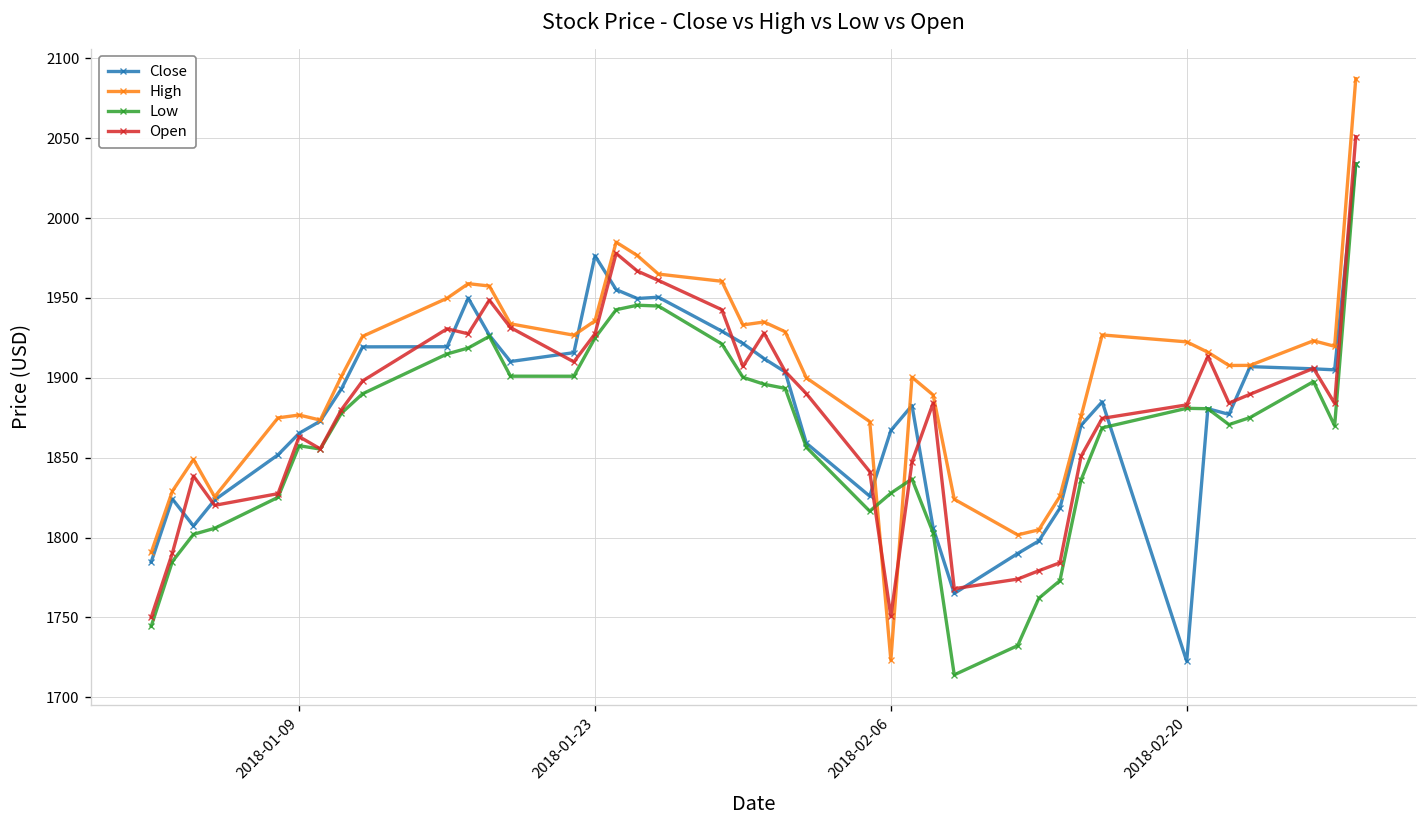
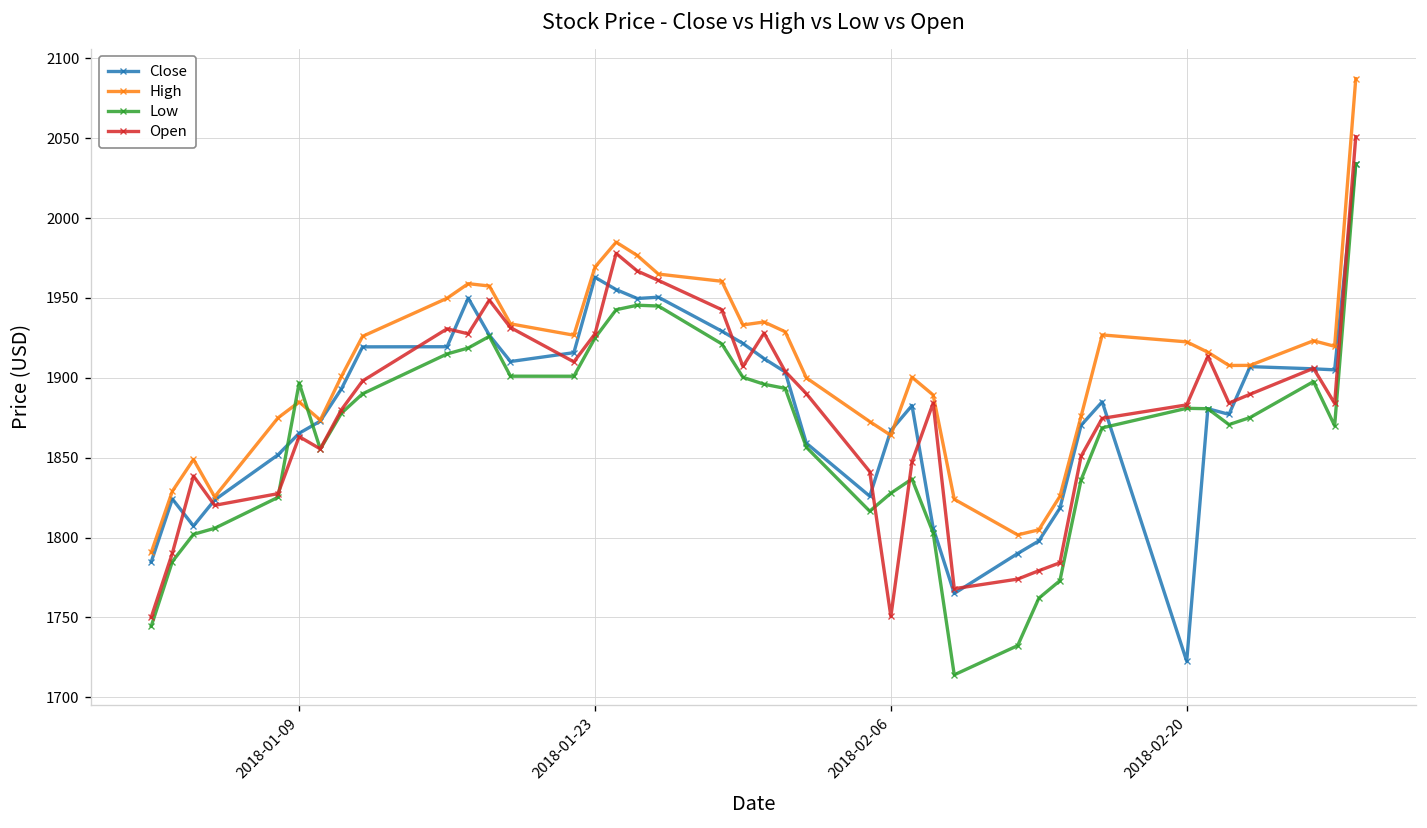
  {
    "Close": {
      "2018-01-09": 1865,
-     "2018-01-23": 1976,
+     "2018-01-23": 1963,
      "2018-02-06": 1867,
      "2018-02-20": 1723
    },
    "High": {
-     "2018-01-09": 1877,
-     "2018-01-23": 1936,
-     "2018-02-06": 1723,
+     "2018-01-09": 1885,
+     "2018-01-23": 1969,
+     "2018-02-06": 1864,
      "2018-02-20": 1923
    },
    "Low": {
-     "2018-01-09": 1858,
+     "2018-01-09": 1897,
      "2018-01-23": 1925,
      "2018-02-06": 1828,
      "2018-02-20": 1881
    },
    "Open": {
      "2018-01-09": 1863,
      "2018-01-23": 1928,
      "2018-02-06": 1751,
      "2018-02-20": 1883
    }
  }
